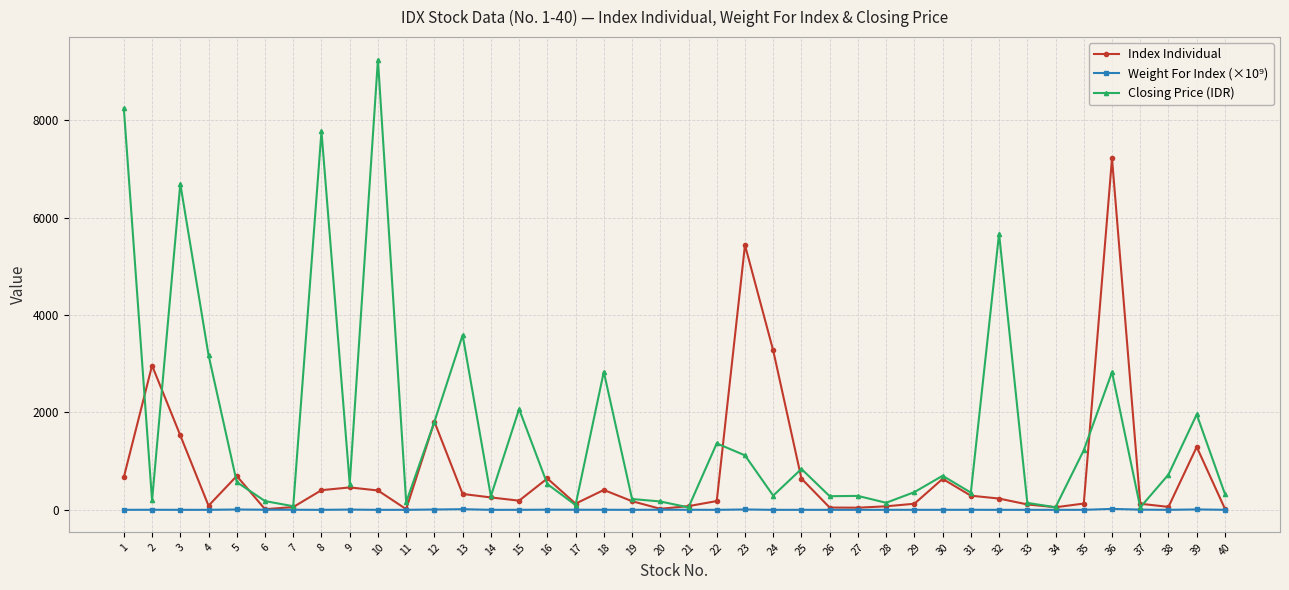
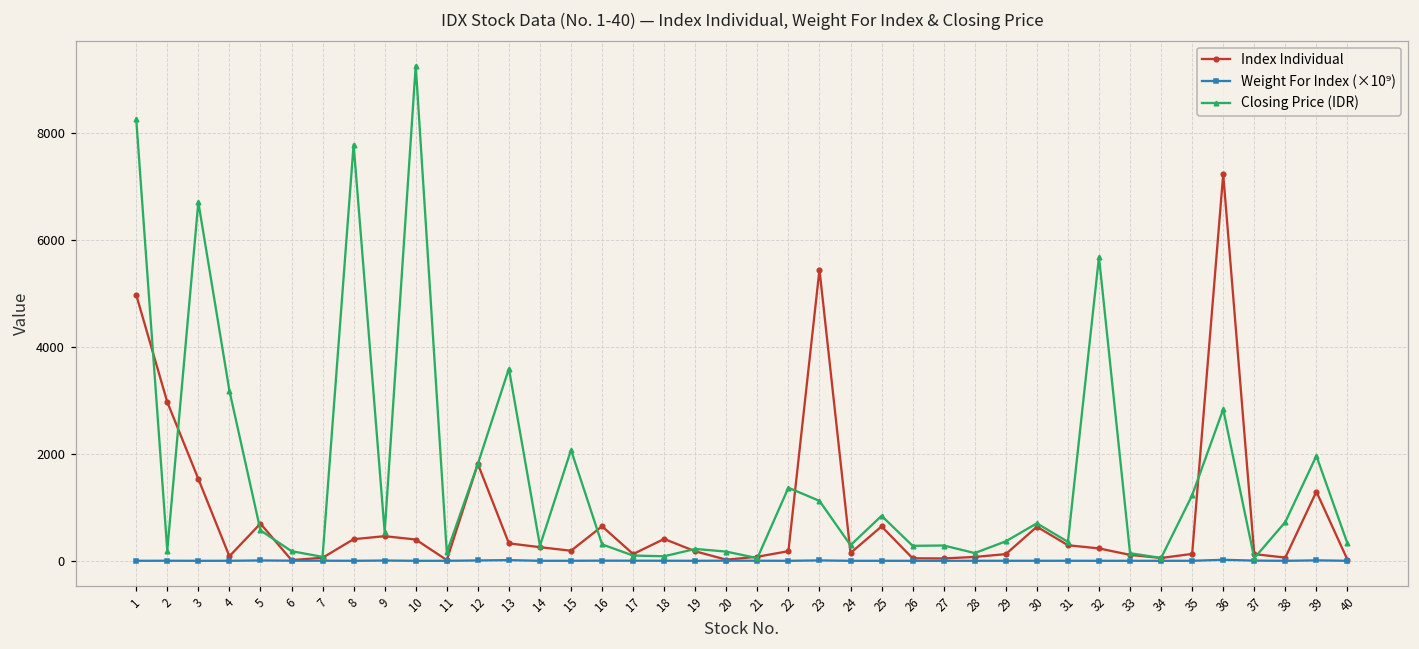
  {
    "Index Individual": {
-     "1": 700,
+     "1": 5000,
      "2": 3000,
      "3": 1500,
      "4": 100,
      "5": 700,
      "8": 400,
      "9": 500,
      "10": 400,
      "13": 300,
      "15": 200,
      "16": 600,
      "18": 400,
      "22": 200,
      "23": 5400,
-     "24": 3300,
+     "24": 100,
      "25": 600,
      "28": 100,
      "29": 100,
      "30": 600,
      "31": 300,
      "32": 200,
      "35": 100,
      "36": 7200,
      "37": 100,
      "38": 100,
      "39": 1300
    },
    "Weight For Index (×10⁹)": {
      "1": 0,
      "2": 0,
      "3": 0,
      "4": 0,
      "5": 0,
      "7": 0,
      "8": 0,
      "9": 0,
      "10": 0,
      "12": 0,
      "13": 0,
      "14": 0,
      "15": 0,
      "16": 0,
      "17": 0,
      "18": 0,
      "19": 0,
      "22": 0,
      "23": 0,
      "24": 0,
      "25": 0,
      "28": 0,
      "29": 0,
      "30": 0,
      "31": 0,
      "32": 0,
      "33": 0,
      "35": 0,
      "36": 0,
      "38": 0,
      "39": 0
    },
    "Closing Price (IDR)": {
      "1": 8300,
      "2": 200,
      "3": 6700,
      "4": 3200,
      "5": 600,
      "6": 200,
      "8": 7800,
      "9": 500,
      "10": 9300,
      "11": 200,
      "13": 3600,
      "15": 2100,
-     "16": 500,
-     "18": 2800,
+     "16": 300,
+     "18": 100,
      "20": 200,
      "22": 1400,
      "23": 1100,
      "24": 300,
      "25": 800,
      "26": 300,
      "27": 300,
      "28": 100,
      "29": 400,
      "30": 700,
      "31": 400,
      "32": 5700,
      "35": 1200,
      "36": 2800,
      "38": 700,
      "39": 2000,
      "40": 300
    }
  }
